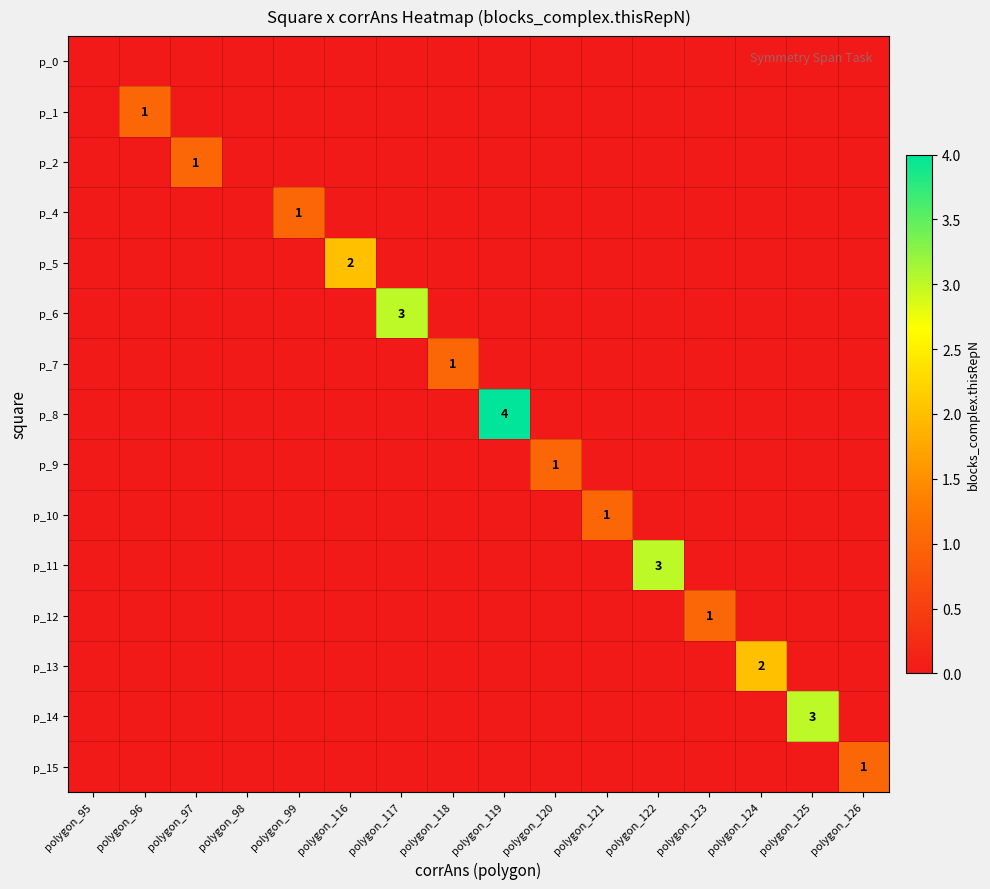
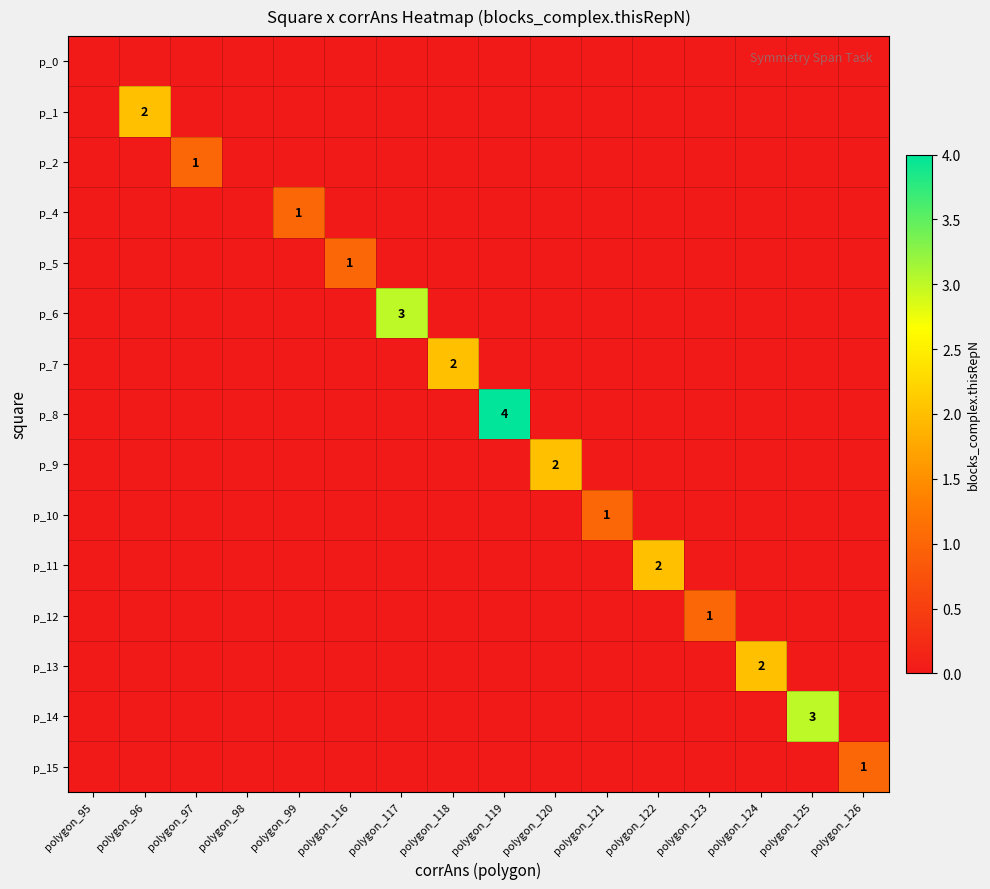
  {
    "p_1": {
-     "polygon_96": 1
+     "polygon_96": 2
    },
    "p_2": {
      "polygon_97": 1
    },
    "p_4": {
      "polygon_99": 1
    },
    "p_5": {
-     "polygon_116": 2
+     "polygon_116": 1
    },
    "p_6": {
      "polygon_117": 3
    },
    "p_7": {
-     "polygon_118": 1
+     "polygon_118": 2
    },
    "p_8": {
      "polygon_119": 4
    },
    "p_9": {
-     "polygon_120": 1
+     "polygon_120": 2
    },
    "p_10": {
      "polygon_121": 1
    },
    "p_11": {
-     "polygon_122": 3
+     "polygon_122": 2
    },
    "p_12": {
      "polygon_123": 1
    },
    "p_13": {
      "polygon_124": 2
    },
    "p_14": {
      "polygon_125": 3
    },
    "p_15": {
      "polygon_126": 1
    }
  }
